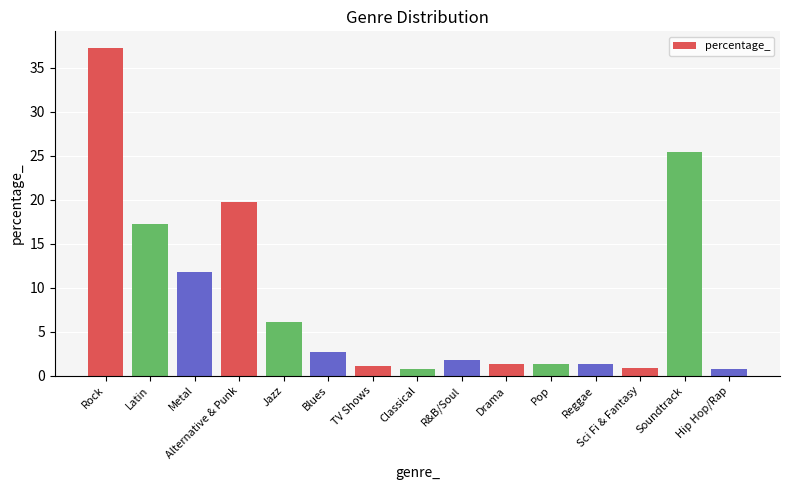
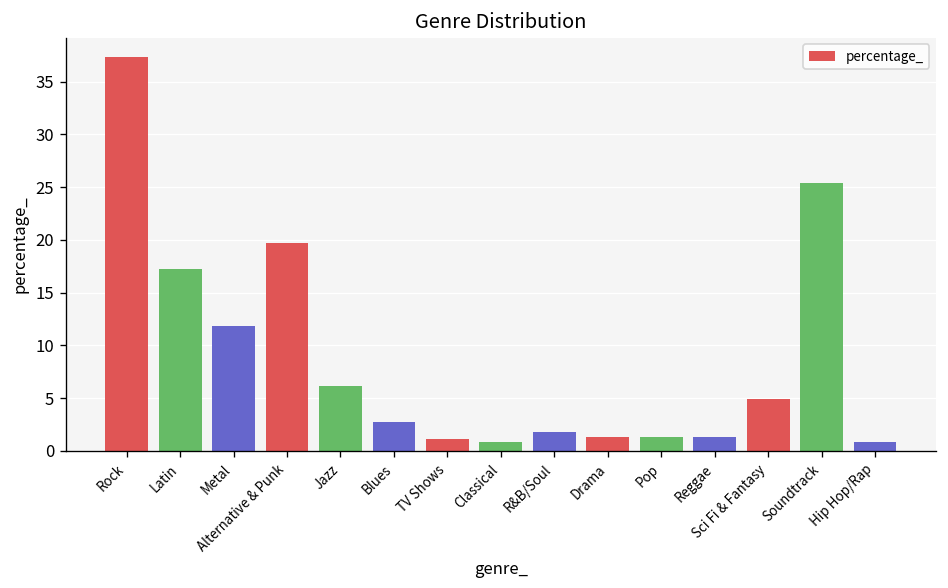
  {
    "Rock": 37,
    "Latin": 17,
    "Metal": 12,
    "Alternative & Punk": 20,
    "Jazz": 6,
    "Blues": 3,
    "TV Shows": 1,
    "Classical": 1,
    "R&B/Soul": 2,
    "Drama": 1,
    "Pop": 1,
    "Reggae": 1,
-   "Sci Fi & Fantasy": 1,
+   "Sci Fi & Fantasy": 5,
    "Soundtrack": 25,
    "Hip Hop/Rap": 1
  }
